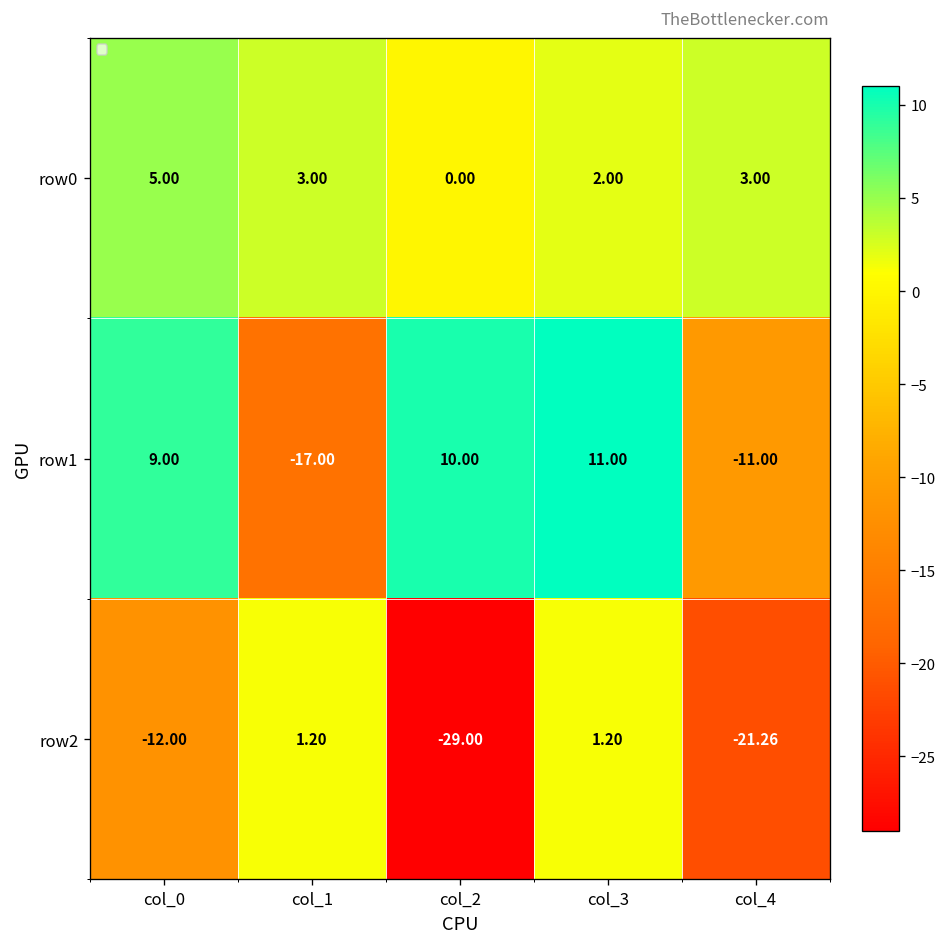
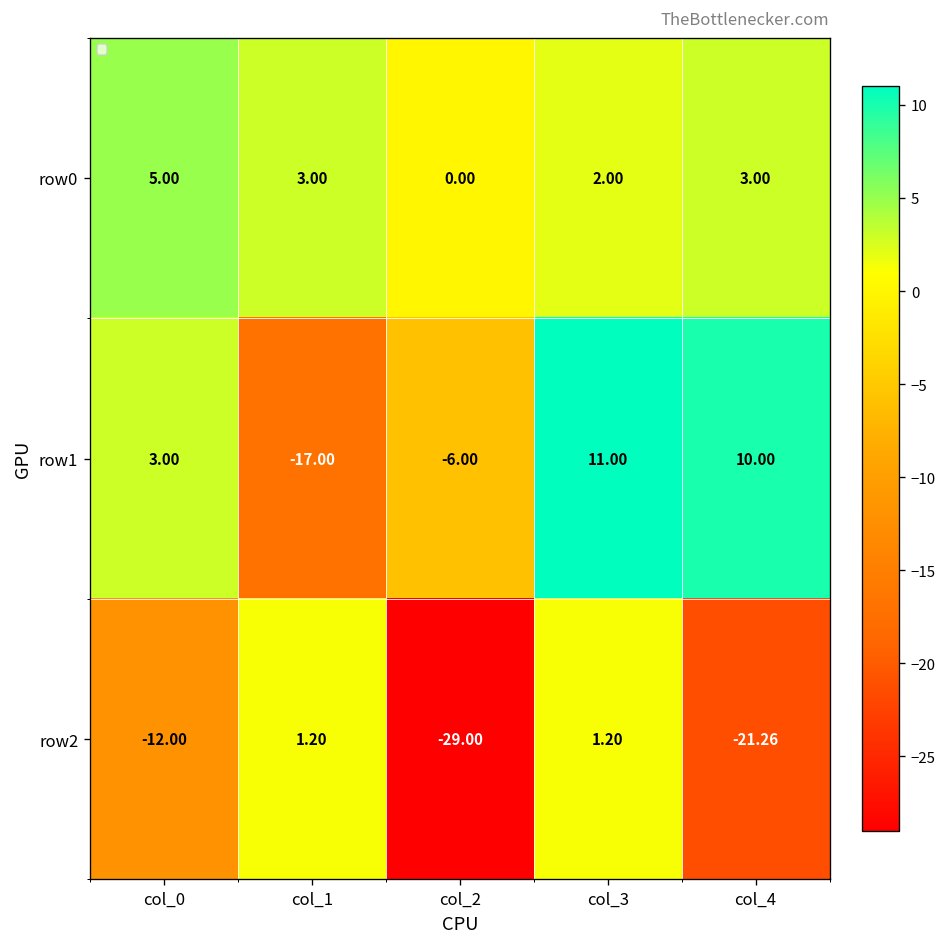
  {
    "row0": {
      "col_0": 5.00,
      "col_1": 3.00,
      "col_2": 0.00,
      "col_3": 2.00,
      "col_4": 3.00
    },
    "row1": {
-     "col_0": 9.00,
+     "col_0": 3.00,
      "col_1": -17.00,
-     "col_2": 10.00,
+     "col_2": -6.00,
      "col_3": 11.00,
-     "col_4": -11.00
+     "col_4": 10.00
    },
    "row2": {
      "col_0": -12.00,
      "col_1": 1.20,
      "col_2": -29.00,
      "col_3": 1.20,
      "col_4": -21.26
    }
  }
